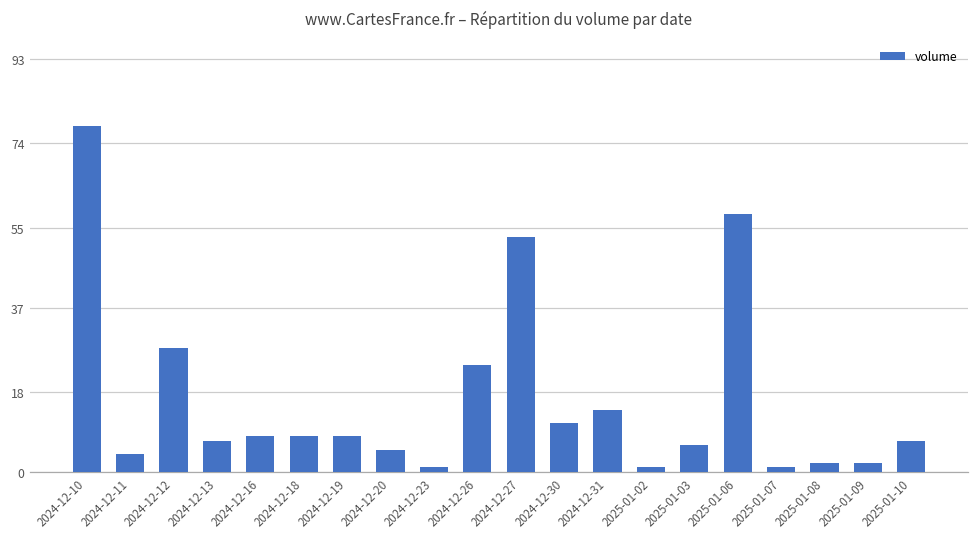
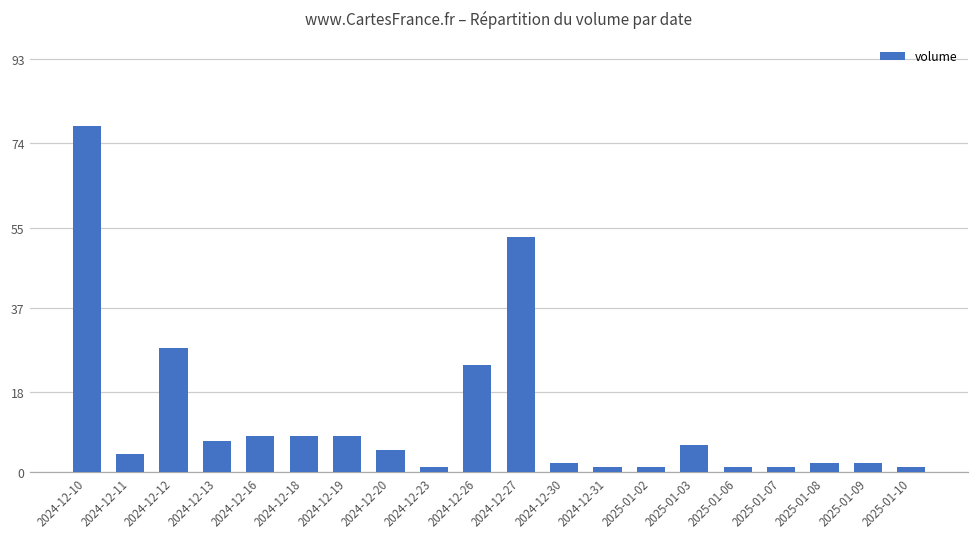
  {
    "2024-12-10": 78,
    "2024-12-11": 4,
    "2024-12-12": 28,
    "2024-12-13": 7,
    "2024-12-16": 8,
    "2024-12-18": 8,
    "2024-12-19": 8,
    "2024-12-20": 5,
    "2024-12-23": 1,
    "2024-12-26": 24,
    "2024-12-27": 53,
-   "2024-12-30": 11,
-   "2024-12-31": 14,
+   "2024-12-30": 2,
+   "2024-12-31": 1,
    "2025-01-02": 1,
    "2025-01-03": 6,
-   "2025-01-06": 58,
+   "2025-01-06": 1,
    "2025-01-07": 1,
    "2025-01-08": 2,
    "2025-01-09": 2,
-   "2025-01-10": 7
+   "2025-01-10": 1
  }
